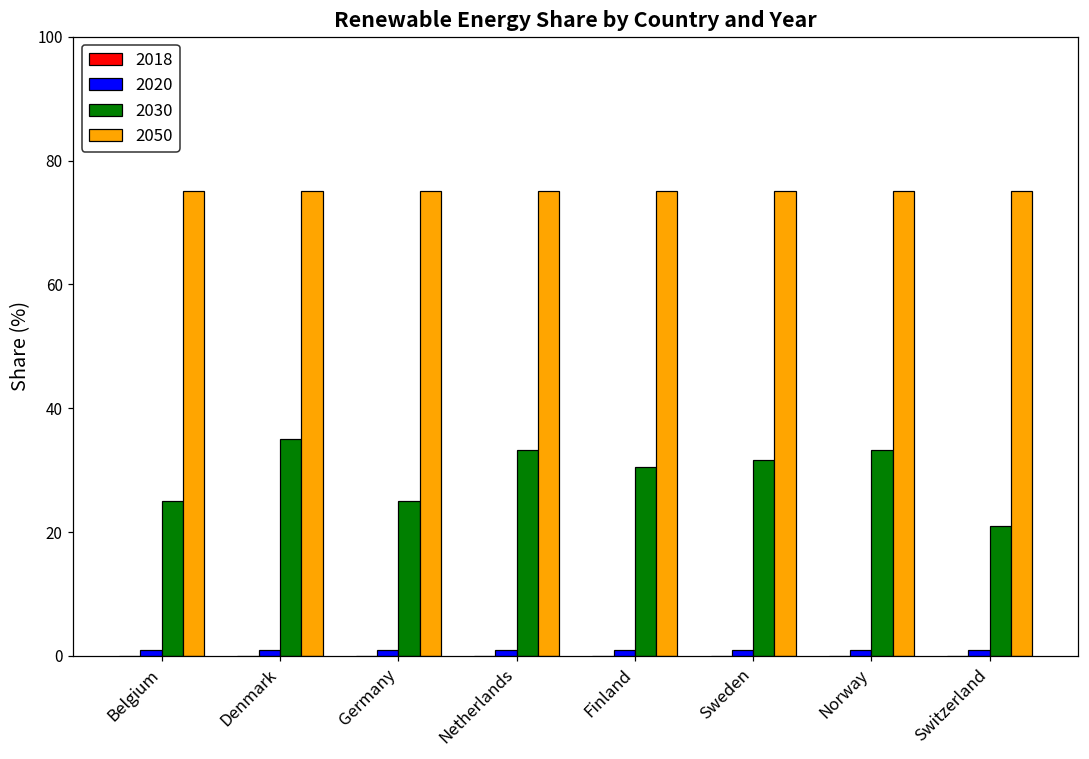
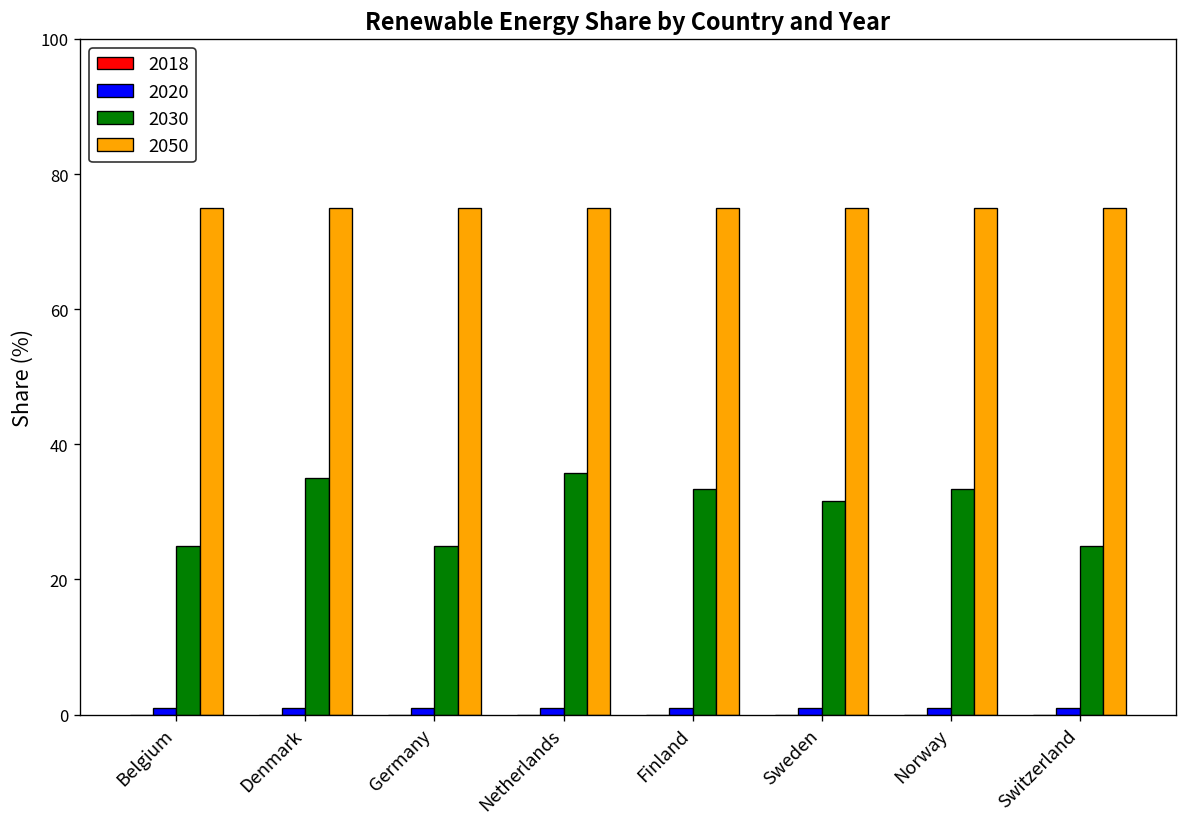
  {
    "2018": {
      "Belgium": 0,
      "Denmark": 0,
      "Germany": 0,
      "Netherlands": 0,
      "Finland": 0,
      "Sweden": 0,
      "Norway": 0,
      "Switzerland": 0
    },
    "2020": {
      "Belgium": 1,
      "Denmark": 1,
      "Germany": 1,
      "Netherlands": 1,
      "Finland": 1,
      "Sweden": 1,
      "Norway": 1,
      "Switzerland": 1
    },
    "2030": {
      "Belgium": 25,
      "Denmark": 35,
      "Germany": 25,
-     "Netherlands": 33,
-     "Finland": 31,
+     "Netherlands": 36,
+     "Finland": 33,
      "Sweden": 32,
      "Norway": 33,
-     "Switzerland": 21
+     "Switzerland": 25
    },
    "2050": {
      "Belgium": 75,
      "Denmark": 75,
      "Germany": 75,
      "Netherlands": 75,
      "Finland": 75,
      "Sweden": 75,
      "Norway": 75,
      "Switzerland": 75
    }
  }
